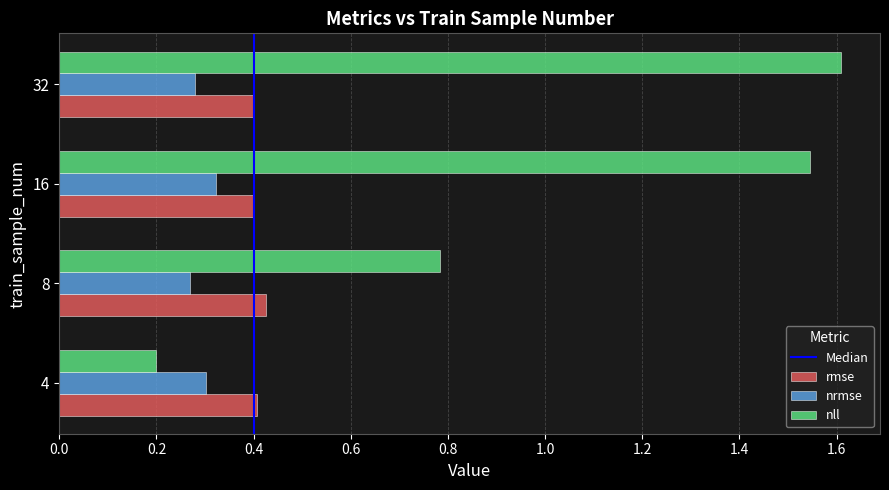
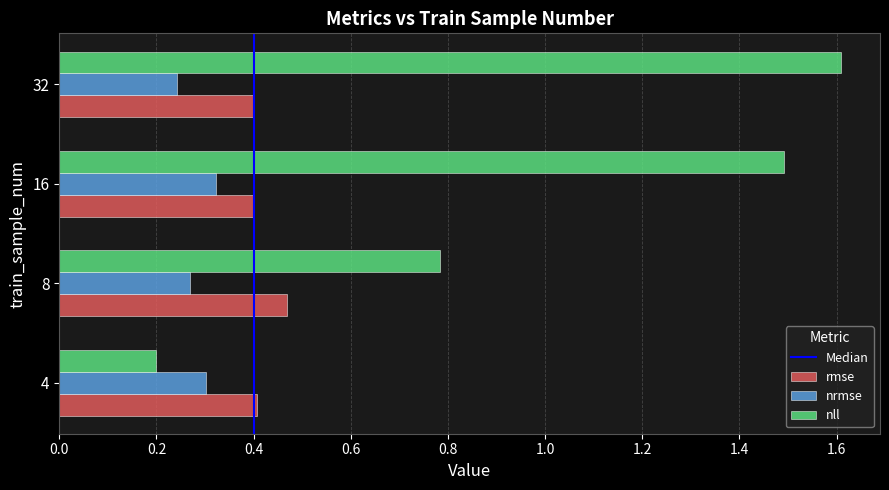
  {
    "rmse": {
      "32": 0.40,
      "16": 0.40,
-     "8": 0.43,
+     "8": 0.47,
      "4": 0.41
    },
    "nrmse": {
-     "32": 0.28,
+     "32": 0.24,
      "16": 0.32,
      "8": 0.27,
      "4": 0.30
    },
    "nll": {
      "32": 1.61,
-     "16": 1.55,
+     "16": 1.49,
      "8": 0.78,
      "4": 0.20
    }
  }
